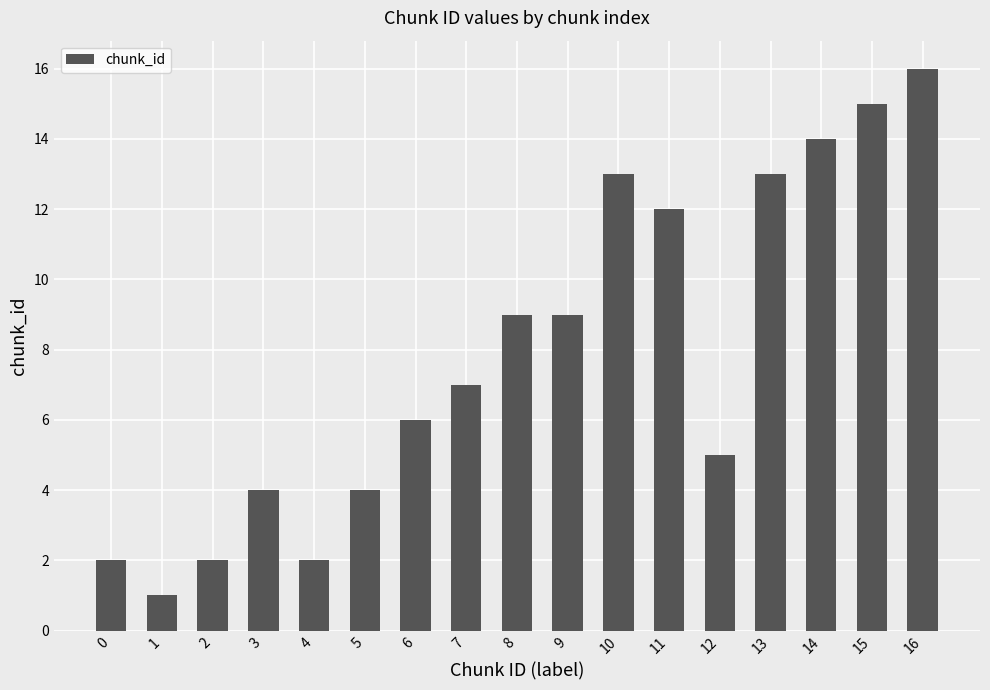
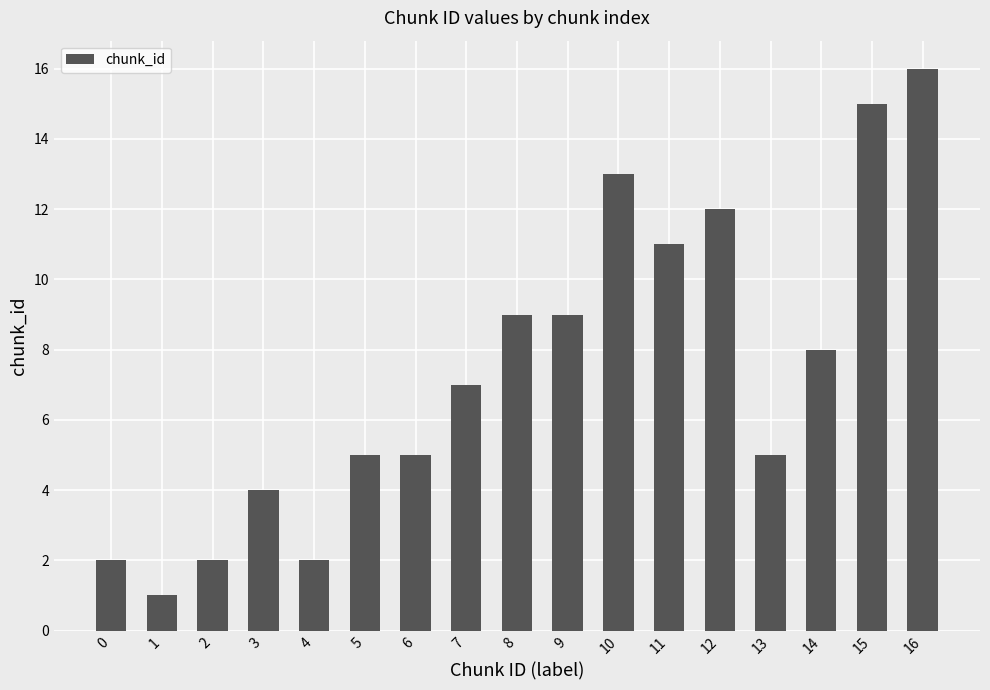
  {
    "0": 2,
    "1": 1,
    "2": 2,
    "3": 4,
    "4": 2,
-   "5": 4,
-   "6": 6,
+   "5": 5,
+   "6": 5,
    "7": 7,
    "8": 9,
    "9": 9,
    "10": 13,
-   "11": 12,
-   "12": 5,
-   "13": 13,
-   "14": 14,
+   "11": 11,
+   "12": 12,
+   "13": 5,
+   "14": 8,
    "15": 15,
    "16": 16
  }
